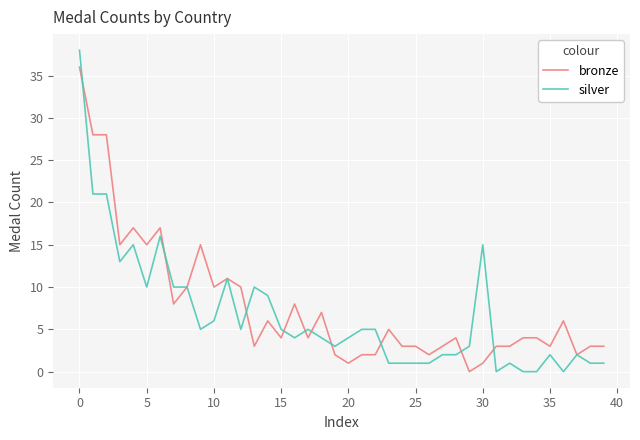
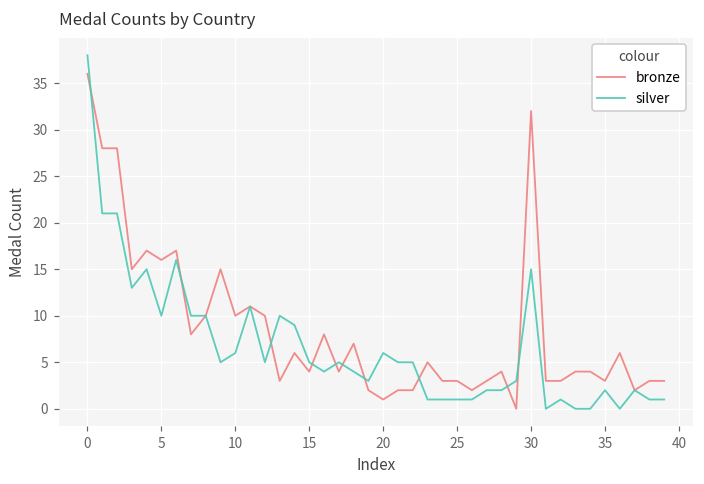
  {
    "bronze": {
      "0": 36,
-     "5": 15,
+     "5": 16,
      "10": 10,
      "15": 4,
      "20": 1,
      "25": 3,
-     "30": 1,
+     "30": 32,
      "35": 3
    },
    "silver": {
      "0": 38,
      "5": 10,
      "10": 6,
      "15": 5,
-     "20": 4,
+     "20": 6,
      "25": 1,
      "30": 15,
      "35": 2
    }
  }
